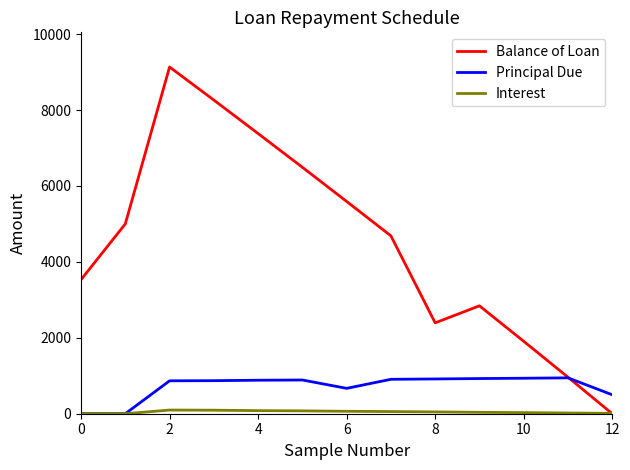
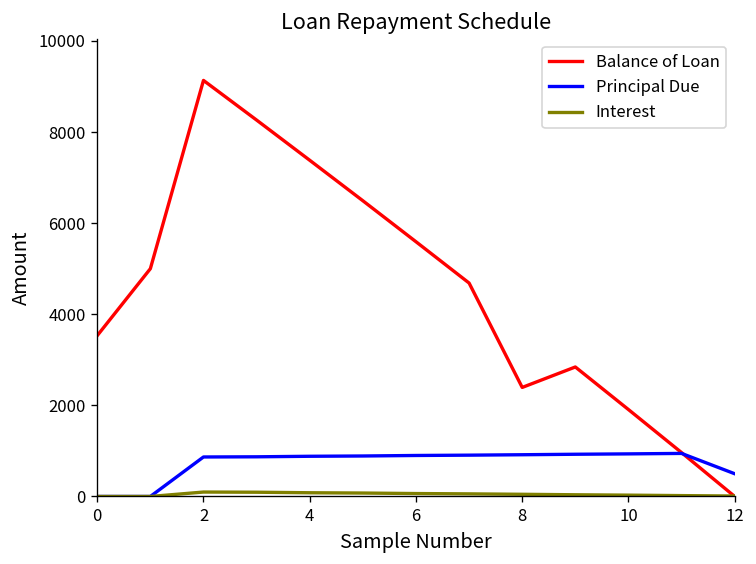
  {
    "Balance of Loan": {
      "0": 3500,
      "2": 9100,
      "4": 7400,
      "6": 5600,
      "8": 2400,
      "10": 1900
    },
    "Principal Due": {
      "2": 900,
      "4": 900,
-     "6": 700,
+     "6": 900,
      "8": 900,
      "10": 900,
      "12": 500
    },
    "Interest": {
      "2": 100,
      "4": 100,
      "6": 100,
      "8": 0,
      "10": 0
    }
  }
